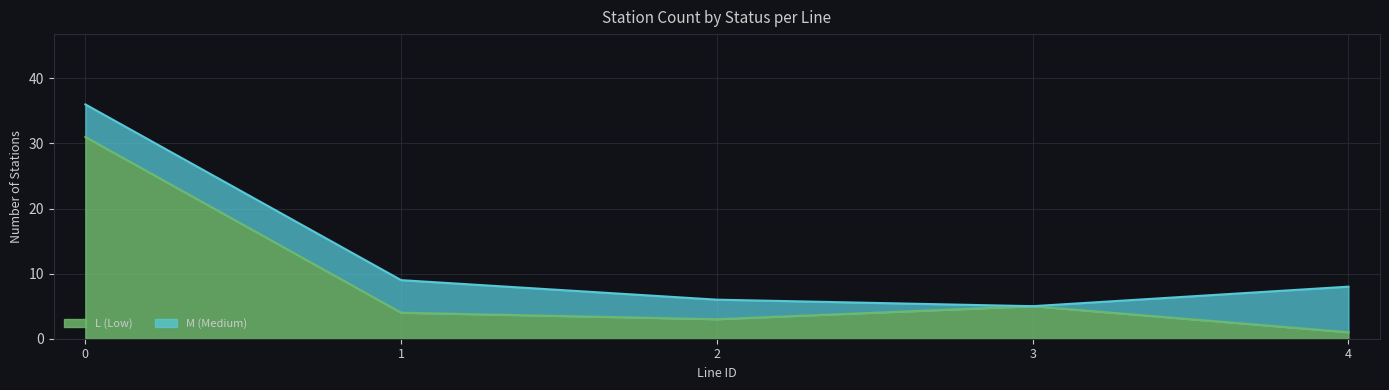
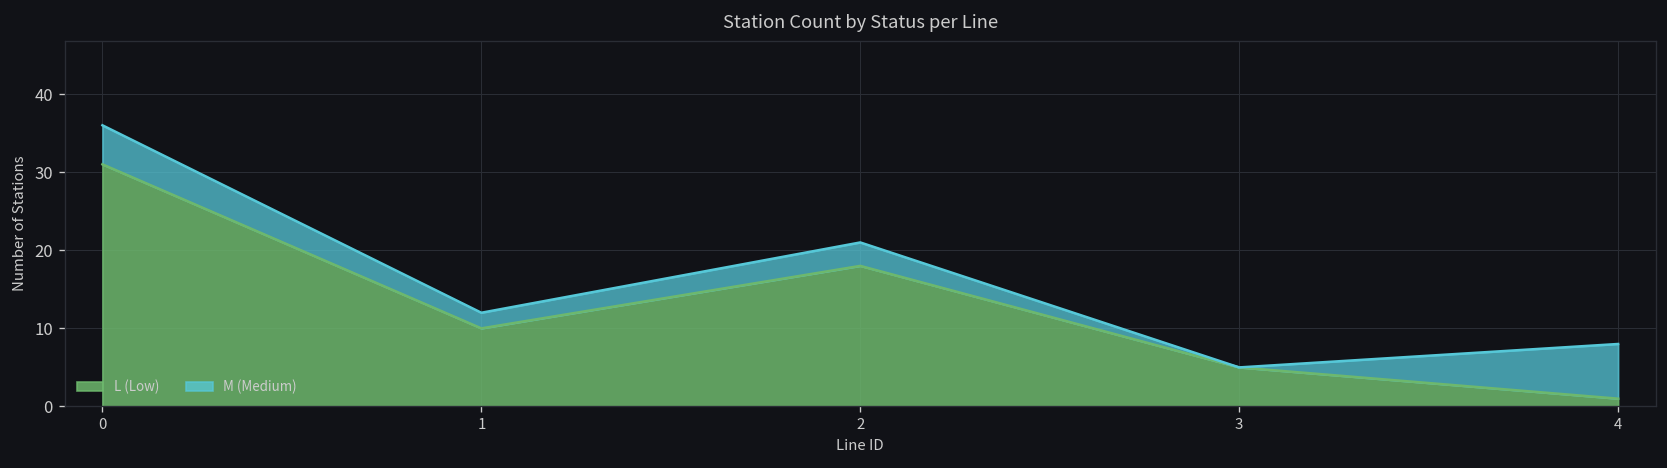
  {
    "L (Low)": {
      "0": 31,
-     "1": 4,
-     "2": 3,
+     "1": 10,
+     "2": 18,
      "4": 1
    },
    "M (Medium)": {
      "0": 5,
-     "1": 5,
+     "1": 2,
      "2": 3,
      "4": 7
    }
  }
